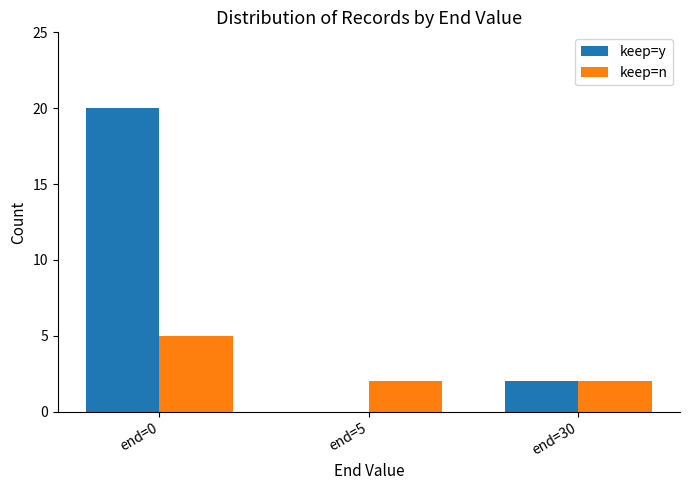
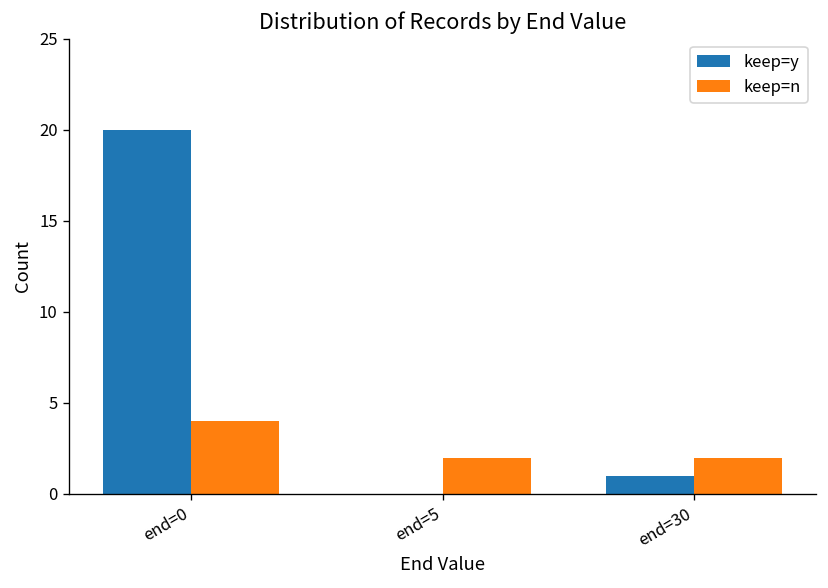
  {
    "keep=y": {
      "end=0": 20,
      "end=5": 0,
-     "end=30": 2
+     "end=30": 1
    },
    "keep=n": {
-     "end=0": 5,
+     "end=0": 4,
      "end=5": 2,
      "end=30": 2
    }
  }
